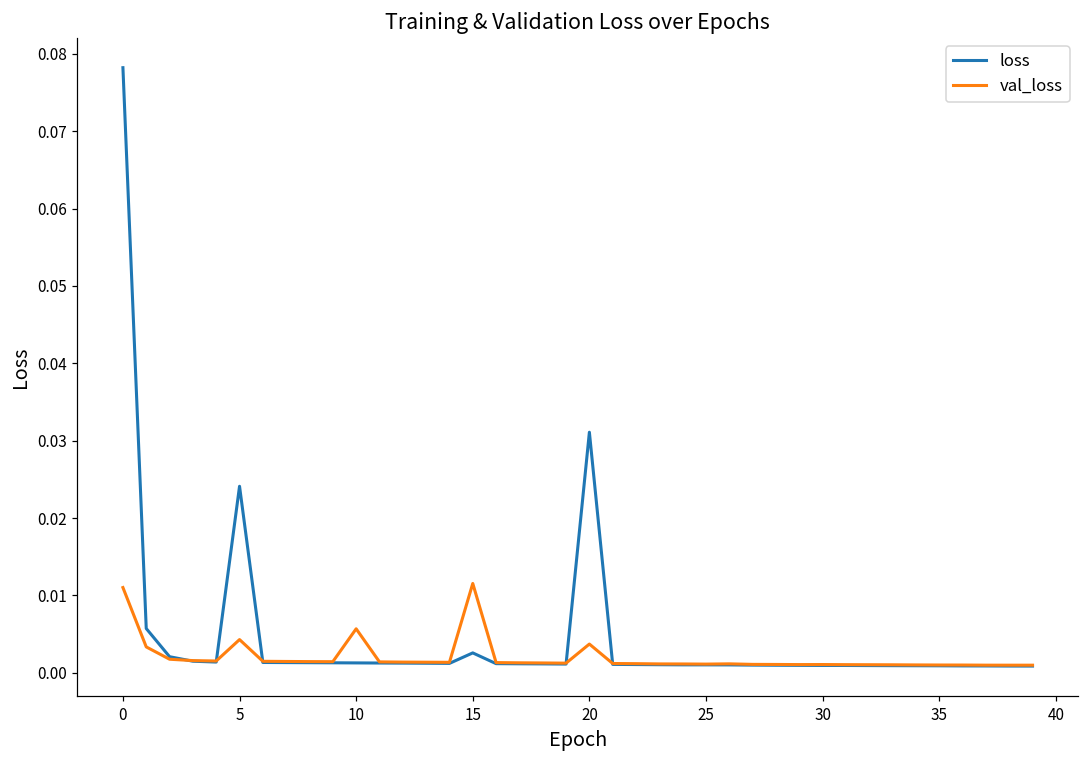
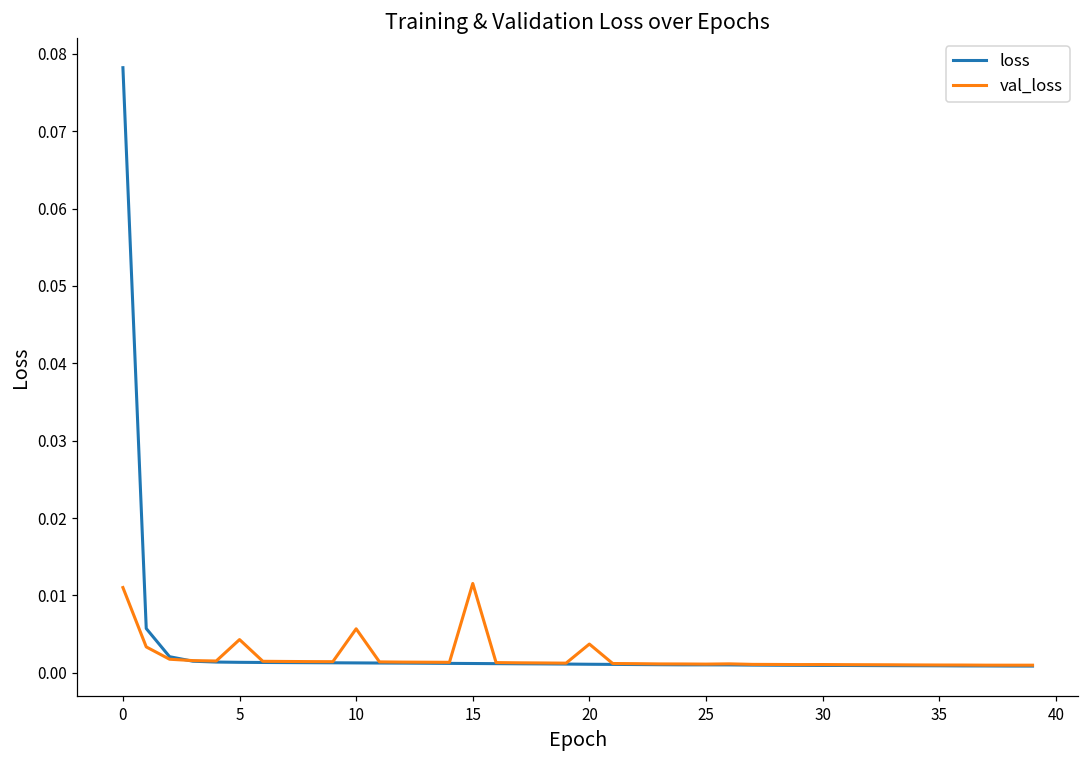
  {
    "loss": {
      "0": 0.078,
-     "5": 0.024,
+     "5": 0.001,
      "10": 0.001,
-     "15": 0.003,
-     "20": 0.031
+     "15": 0.001,
+     "20": 0.001
    },
    "val_loss": {
      "0": 0.011,
      "5": 0.004,
      "10": 0.006,
      "15": 0.012,
      "20": 0.004
    }
  }
